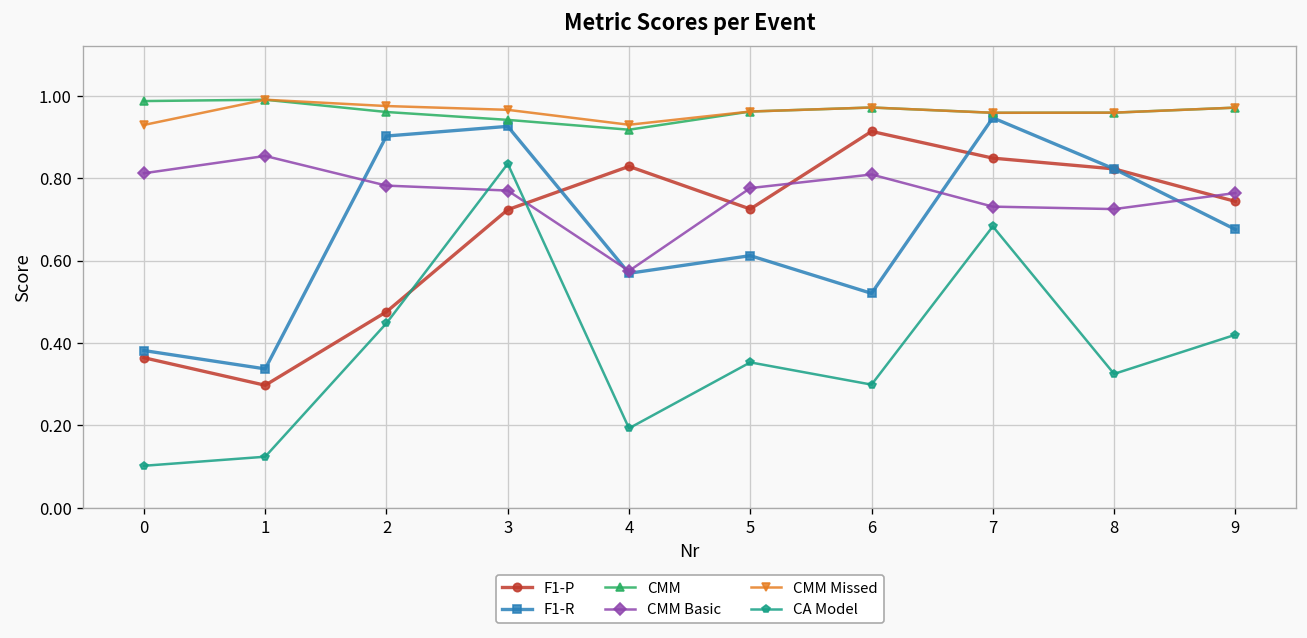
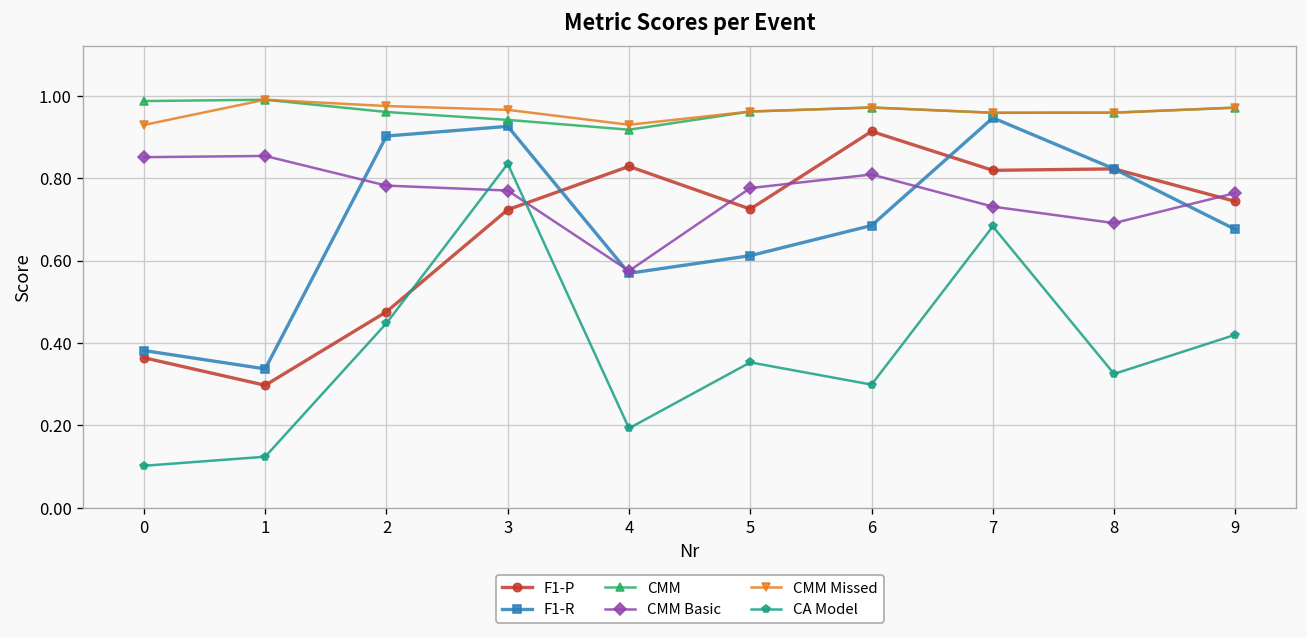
  {
    "F1-P": {
      "0": 0.36,
      "1": 0.30,
      "2": 0.48,
      "3": 0.72,
      "4": 0.83,
      "5": 0.73,
      "6": 0.91,
-     "7": 0.85,
+     "7": 0.82,
      "9": 0.74
    },
    "F1-R": {
      "0": 0.38,
      "1": 0.34,
      "2": 0.90,
      "3": 0.93,
      "5": 0.61,
-     "6": 0.52,
+     "6": 0.69,
      "7": 0.95,
      "9": 0.68
    },
    "CMM Basic": {
-     "0": 0.81,
+     "0": 0.85,
      "1": 0.85,
      "2": 0.78,
      "3": 0.77,
      "5": 0.78,
      "6": 0.81,
      "7": 0.73,
-     "8": 0.73,
+     "8": 0.69,
      "9": 0.76
    },
    "CMM Missed": {
      "0": 0.93,
      "2": 0.98,
      "3": 0.97,
      "4": 0.93
    }
  }
